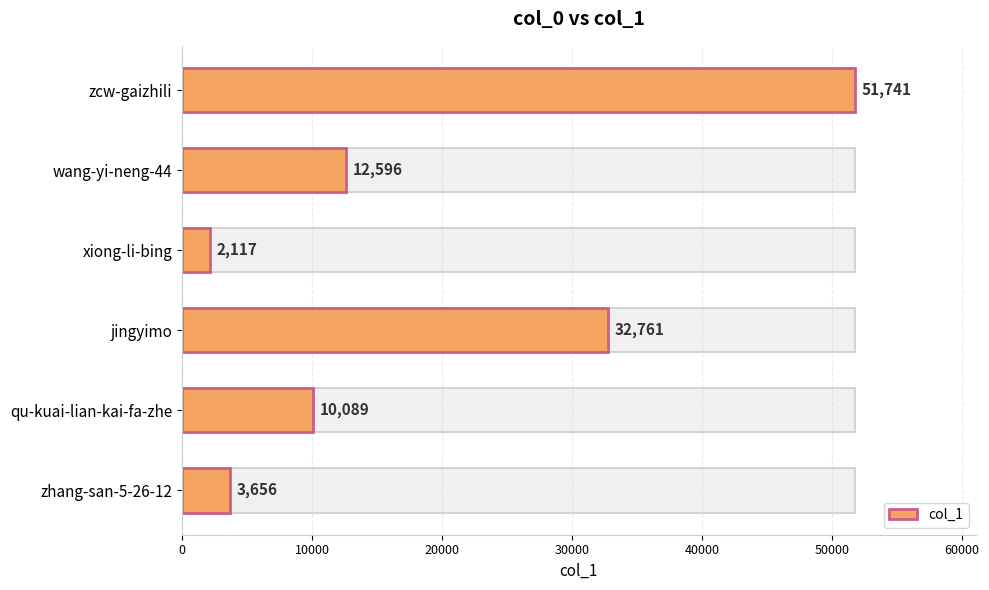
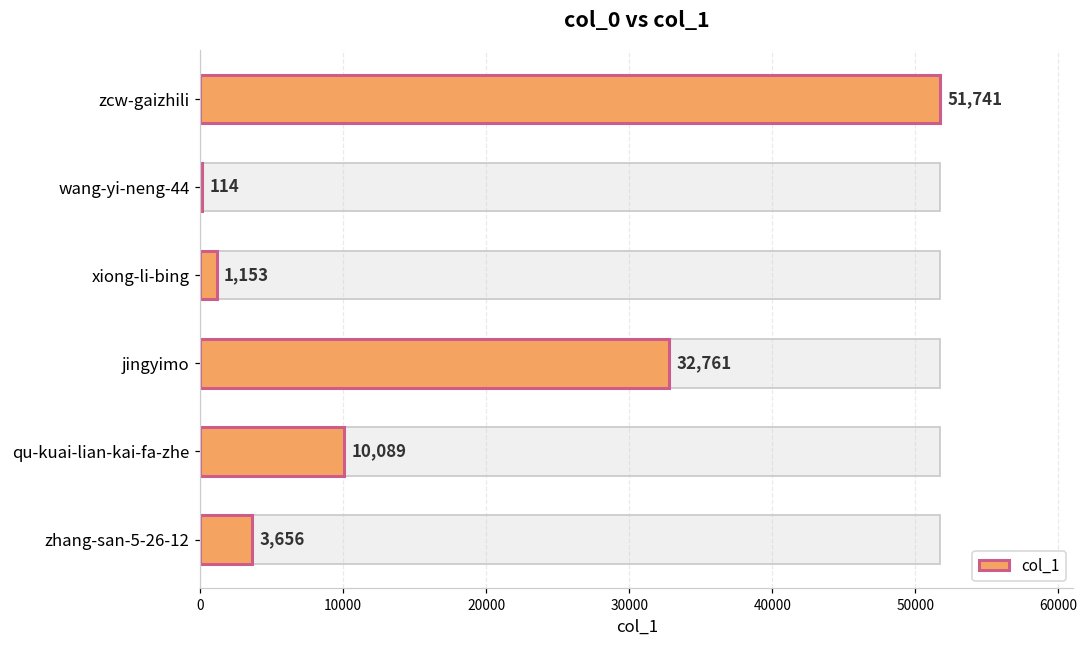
  {
    "col_1": {
      "zcw-gaizhili": "51,741",
-     "wang-yi-neng-44": "12,596",
-     "xiong-li-bing": "2,117"
+     "wang-yi-neng-44": "114",
+     "xiong-li-bing": "1,153"
    }
  }
